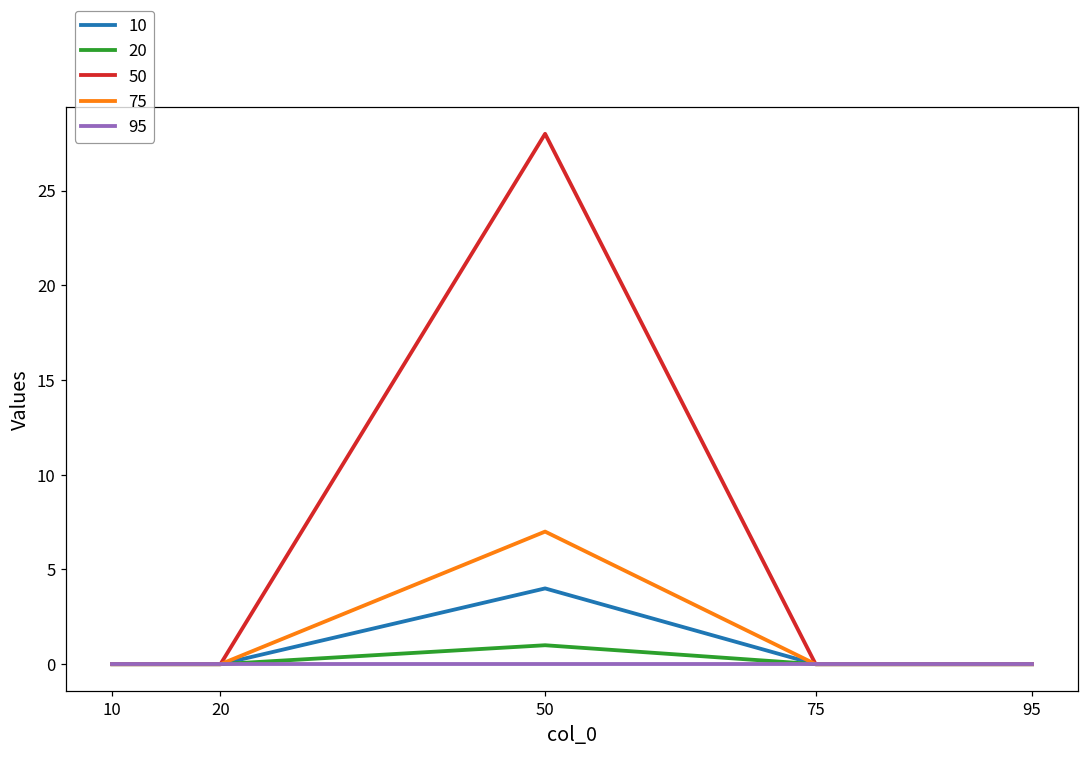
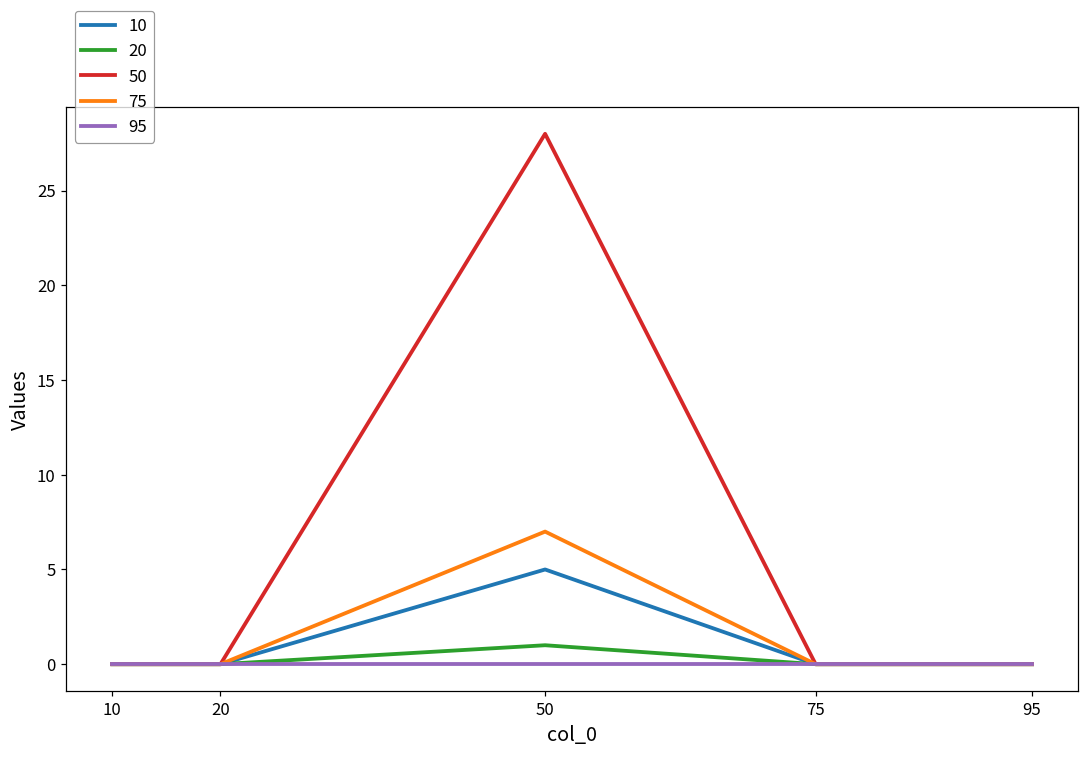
  {
    "10": {
-     "50": 4
+     "50": 5
    },
    "20": {
      "50": 1
    },
    "50": {
      "50": 28
    },
    "75": {
      "50": 7
    },
    "95": {
      "50": 0
    }
  }
